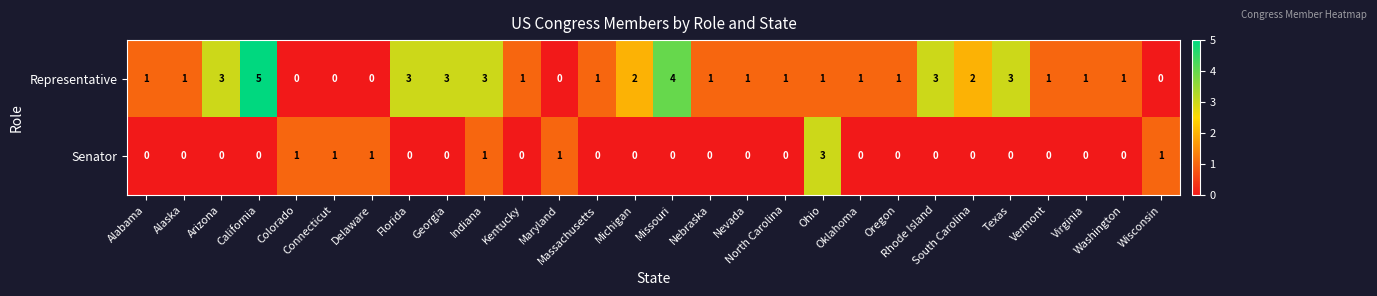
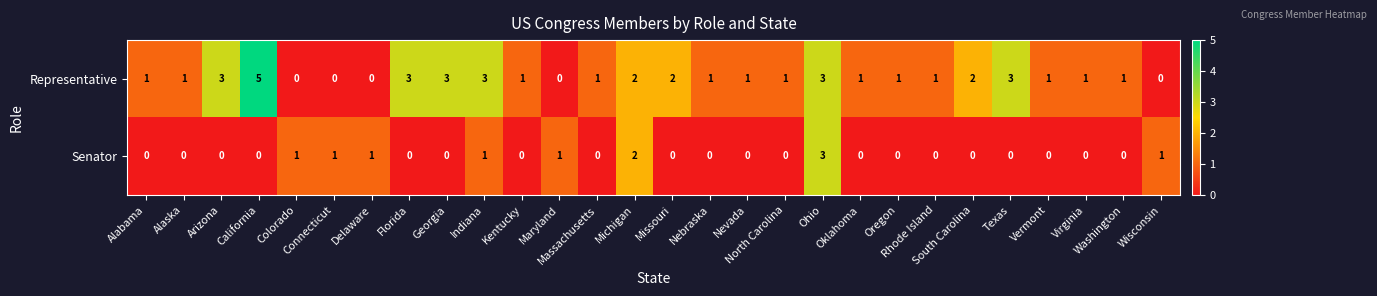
  {
    "Representative": {
      "Alabama": 1,
      "Alaska": 1,
      "Arizona": 3,
      "California": 5,
      "Colorado": 0,
      "Connecticut": 0,
      "Delaware": 0,
      "Florida": 3,
      "Georgia": 3,
      "Indiana": 3,
      "Kentucky": 1,
      "Maryland": 0,
      "Massachusetts": 1,
      "Michigan": 2,
-     "Missouri": 4,
+     "Missouri": 2,
      "Nebraska": 1,
      "Nevada": 1,
      "North Carolina": 1,
-     "Ohio": 1,
+     "Ohio": 3,
      "Oklahoma": 1,
      "Oregon": 1,
-     "Rhode Island": 3,
+     "Rhode Island": 1,
      "South Carolina": 2,
      "Texas": 3,
      "Vermont": 1,
      "Virginia": 1,
      "Washington": 1,
      "Wisconsin": 0
    },
    "Senator": {
      "Alabama": 0,
      "Alaska": 0,
      "Arizona": 0,
      "California": 0,
      "Colorado": 1,
      "Connecticut": 1,
      "Delaware": 1,
      "Florida": 0,
      "Georgia": 0,
      "Indiana": 1,
      "Kentucky": 0,
      "Maryland": 1,
      "Massachusetts": 0,
-     "Michigan": 0,
+     "Michigan": 2,
      "Missouri": 0,
      "Nebraska": 0,
      "Nevada": 0,
      "North Carolina": 0,
      "Ohio": 3,
      "Oklahoma": 0,
      "Oregon": 0,
      "Rhode Island": 0,
      "South Carolina": 0,
      "Texas": 0,
      "Vermont": 0,
      "Virginia": 0,
      "Washington": 0,
      "Wisconsin": 1
    }
  }
